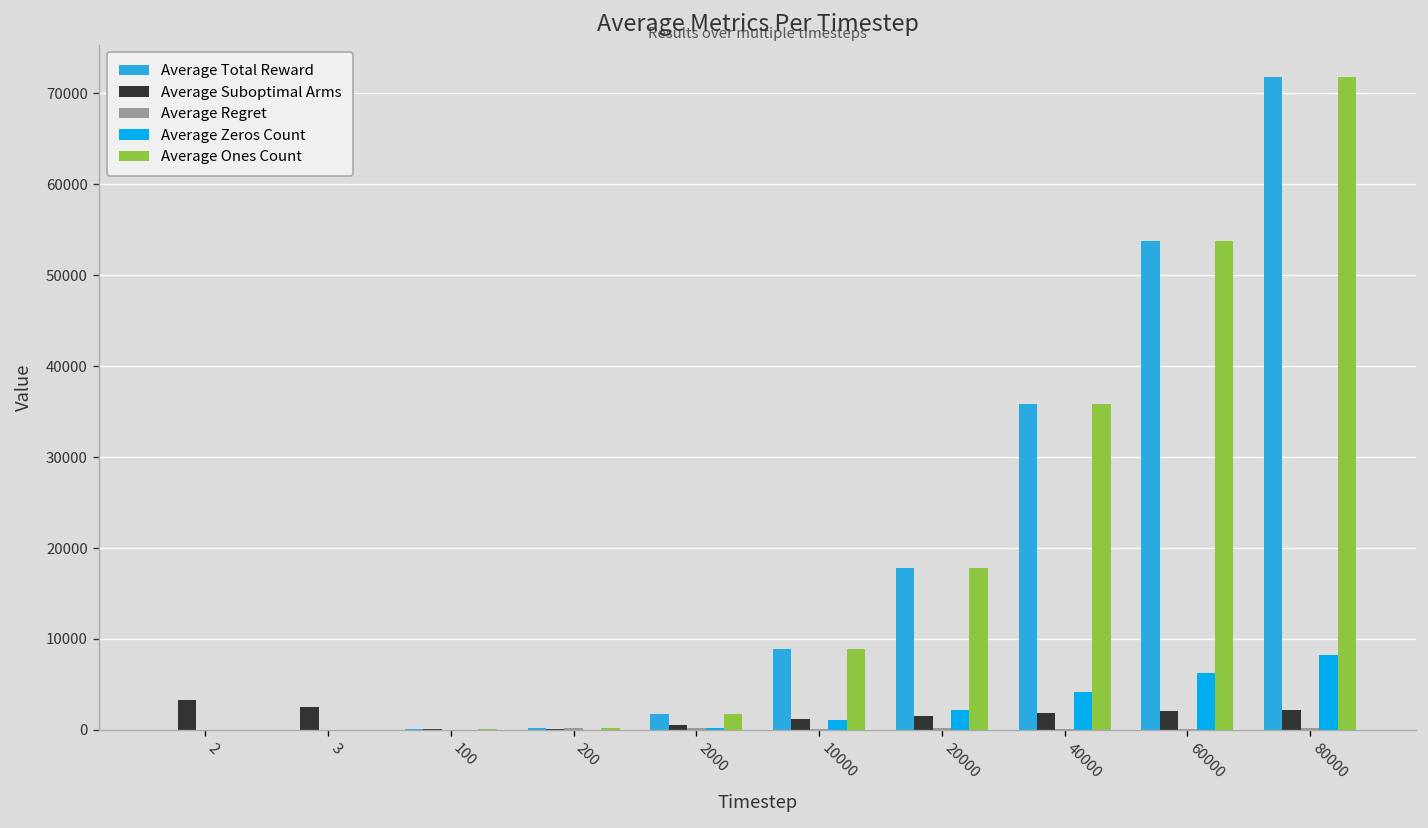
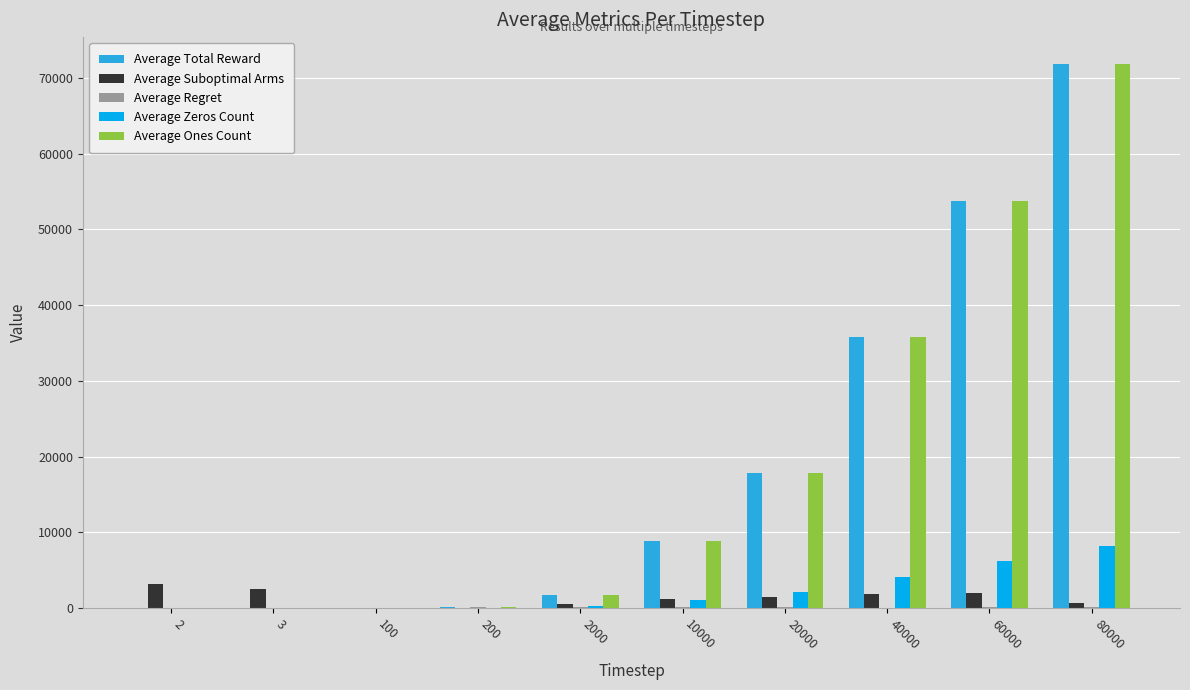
  {
    "Average Suboptimal Arms": {
      "2": 3000,
      "3": 2000,
      "2000": 1000,
      "10000": 1000,
      "20000": 2000,
      "40000": 2000,
      "60000": 2000,
-     "80000": 2000
+     "80000": 1000
    },
    "Average Ones Count": {
      "2000": 2000,
      "10000": 9000,
      "20000": 18000,
      "40000": 36000,
      "60000": 54000,
      "80000": 72000
    }
  }
